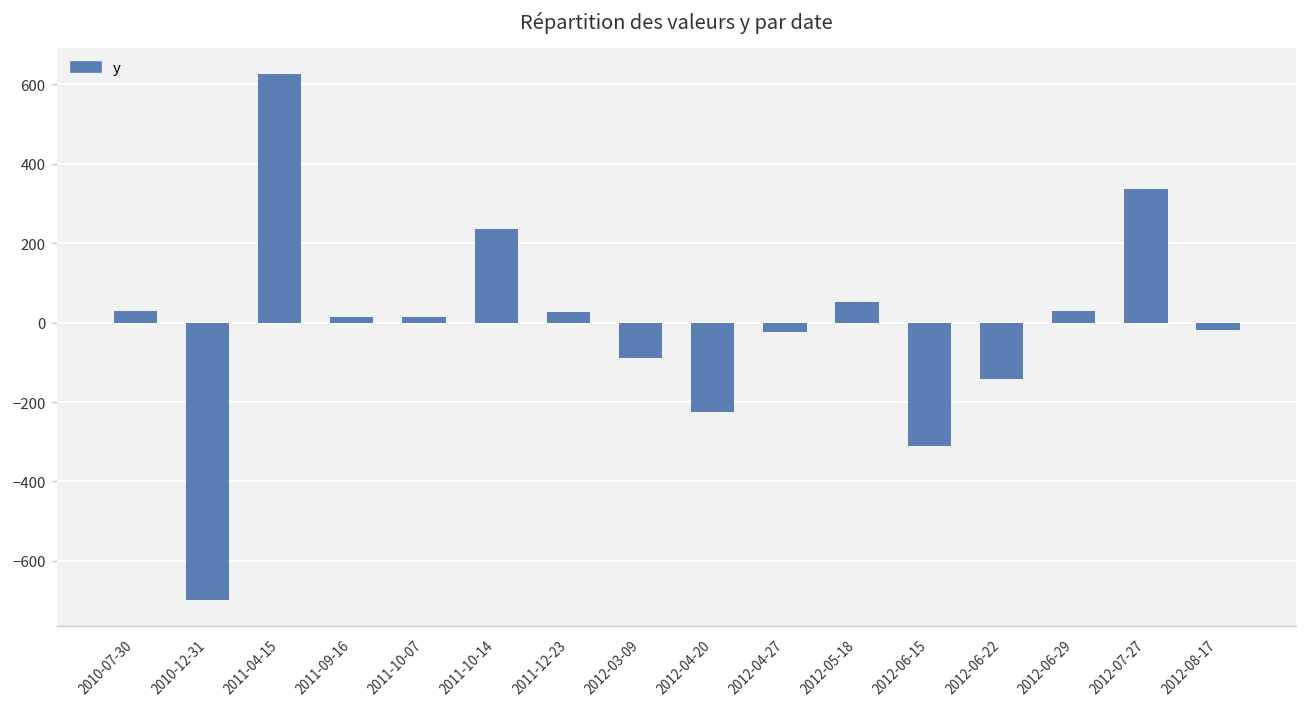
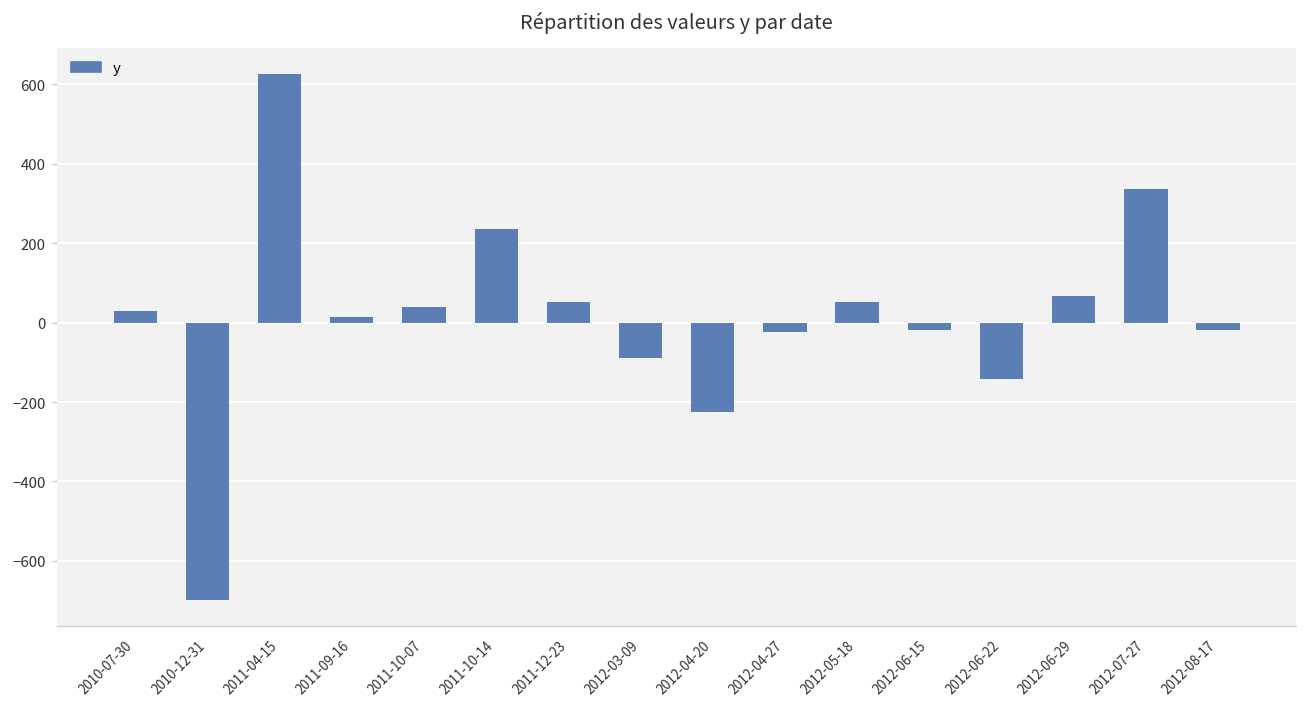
  {
    "2010-07-30": 30,
    "2010-12-31": -700,
    "2011-04-15": 630,
    "2011-09-16": 10,
-   "2011-10-07": 10,
+   "2011-10-07": 40,
    "2011-10-14": 240,
-   "2011-12-23": 30,
+   "2011-12-23": 50,
    "2012-03-09": -90,
    "2012-04-20": -220,
    "2012-04-27": -20,
    "2012-05-18": 50,
-   "2012-06-15": -310,
+   "2012-06-15": -20,
    "2012-06-22": -140,
-   "2012-06-29": 30,
+   "2012-06-29": 70,
    "2012-07-27": 340,
    "2012-08-17": -20
  }
